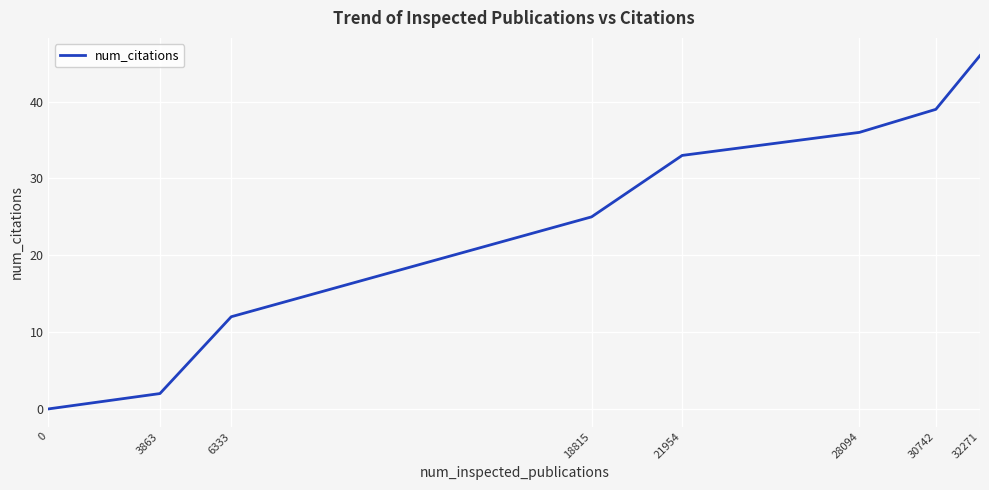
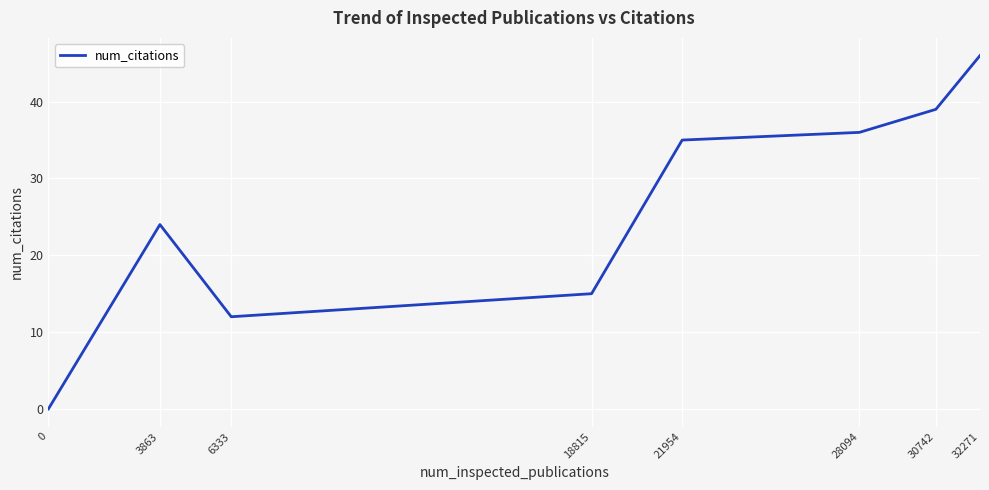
  {
    "0": 0,
-   "3863": 2,
+   "3863": 24,
    "6333": 12,
-   "18815": 25,
-   "21954": 33,
+   "18815": 15,
+   "21954": 35,
    "28094": 36,
    "30742": 39,
    "32271": 46
  }
